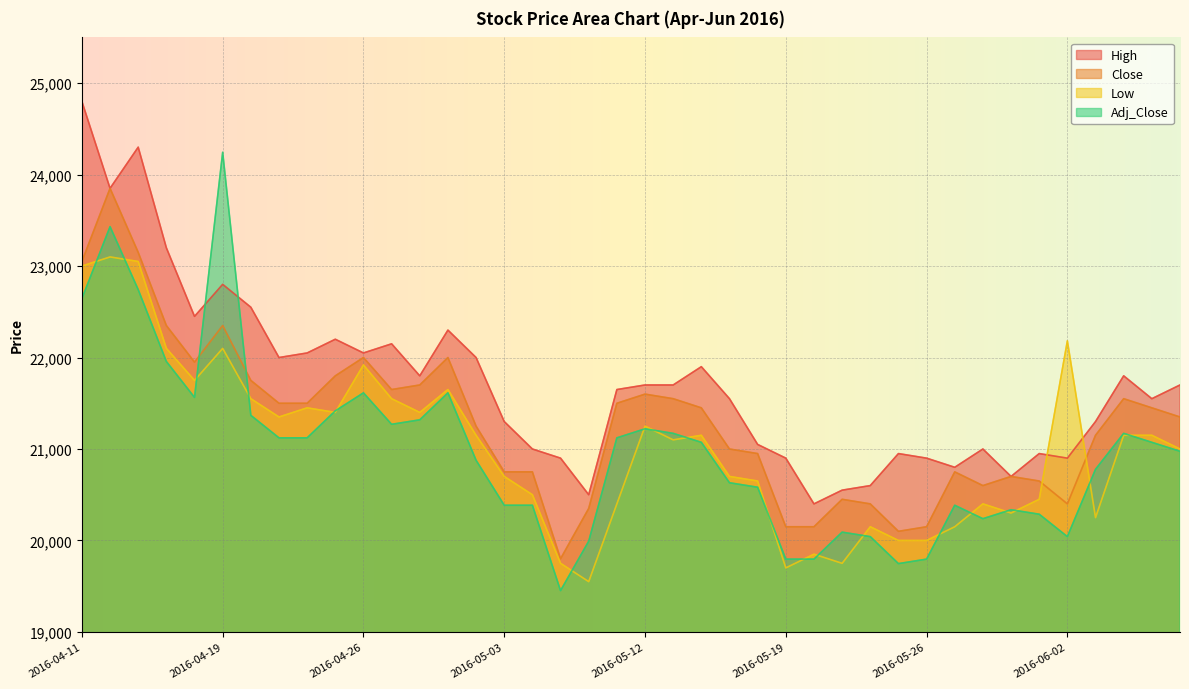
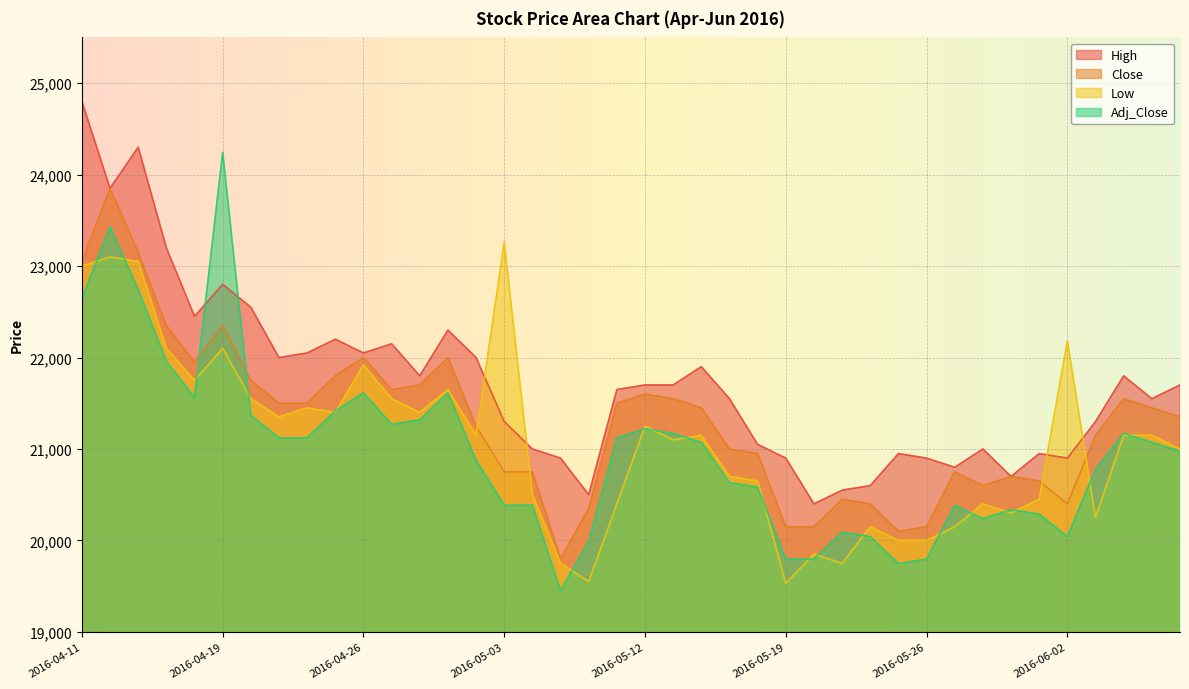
  {
    "Low": {
      "2016-04-11": "23,000",
      "2016-04-19": "22,100",
      "2016-04-26": "21,900",
-     "2016-05-03": "20,700",
+     "2016-05-03": "23,300",
      "2016-05-12": "21,300",
-     "2016-05-19": "19,700",
+     "2016-05-19": "19,500",
      "2016-05-26": "20,000",
      "2016-06-02": "22,200"
    },
    "Adj_Close": {
      "2016-04-11": "22,600",
      "2016-04-19": "24,200",
      "2016-04-26": "21,600",
      "2016-05-03": "20,400",
      "2016-05-12": "21,200",
      "2016-05-19": "19,800",
      "2016-05-26": "19,800",
      "2016-06-02": "20,000"
    }
  }
